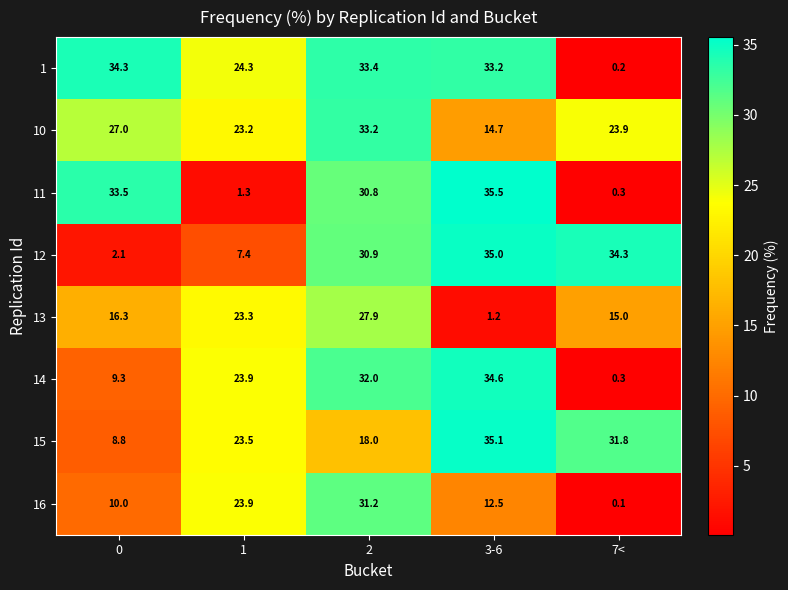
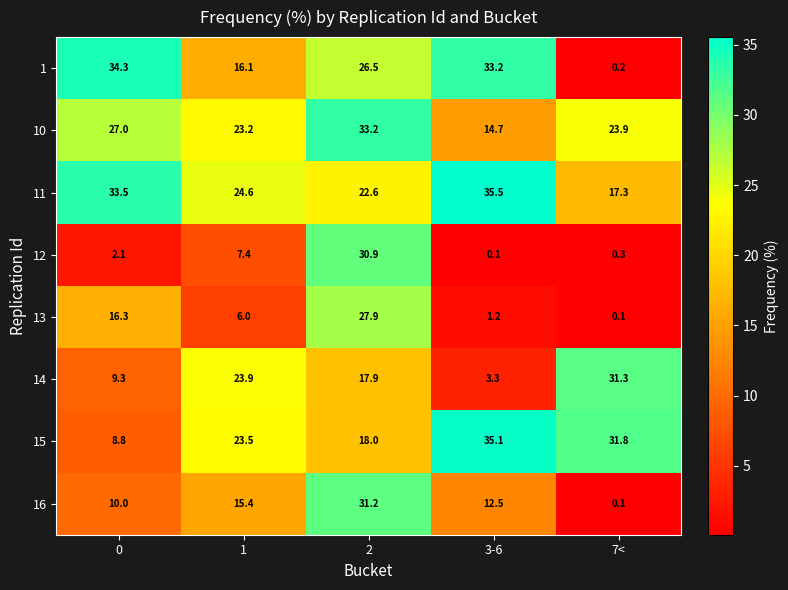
  {
    "1": {
      "0": 34.3,
-     "1": 24.3,
-     "2": 33.4,
+     "1": 16.1,
+     "2": 26.5,
      "3-6": 33.2,
      "7<": 0.2
    },
    "10": {
      "0": 27.0,
      "1": 23.2,
      "2": 33.2,
      "3-6": 14.7,
      "7<": 23.9
    },
    "11": {
      "0": 33.5,
-     "1": 1.3,
-     "2": 30.8,
+     "1": 24.6,
+     "2": 22.6,
      "3-6": 35.5,
-     "7<": 0.3
+     "7<": 17.3
    },
    "12": {
      "0": 2.1,
      "1": 7.4,
      "2": 30.9,
-     "3-6": 35.0,
-     "7<": 34.3
+     "3-6": 0.1,
+     "7<": 0.3
    },
    "13": {
      "0": 16.3,
-     "1": 23.3,
+     "1": 6.0,
      "2": 27.9,
      "3-6": 1.2,
-     "7<": 15.0
+     "7<": 0.1
    },
    "14": {
      "0": 9.3,
      "1": 23.9,
-     "2": 32.0,
-     "3-6": 34.6,
-     "7<": 0.3
+     "2": 17.9,
+     "3-6": 3.3,
+     "7<": 31.3
    },
    "15": {
      "0": 8.8,
      "1": 23.5,
      "2": 18.0,
      "3-6": 35.1,
      "7<": 31.8
    },
    "16": {
      "0": 10.0,
-     "1": 23.9,
+     "1": 15.4,
      "2": 31.2,
      "3-6": 12.5,
      "7<": 0.1
    }
  }
